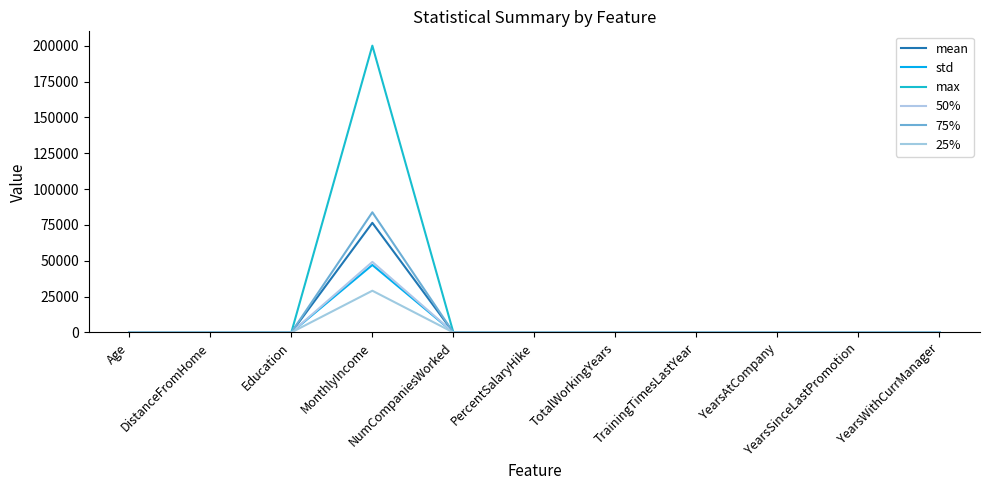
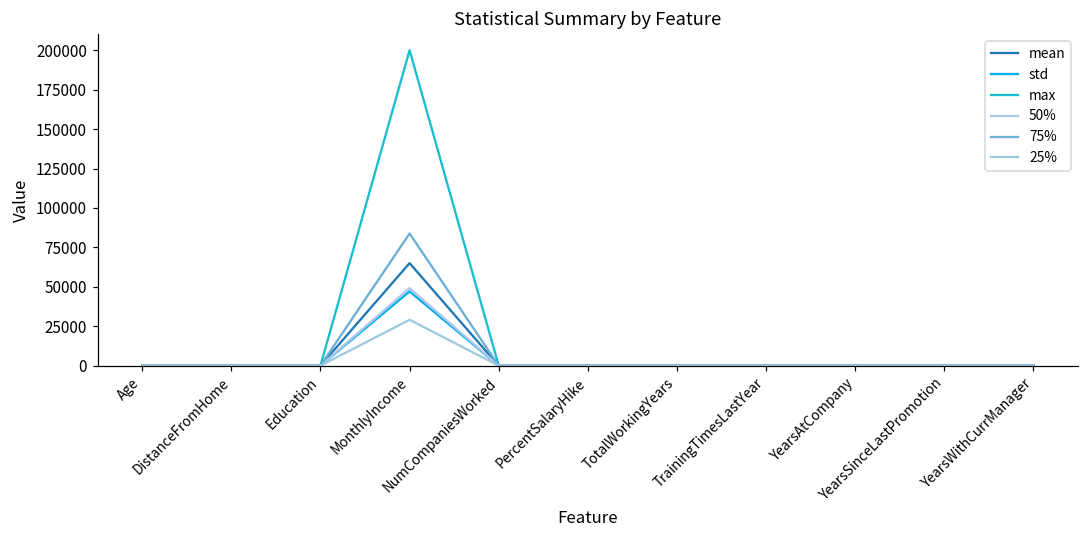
  {
    "mean": {
-     "MonthlyIncome": 76000
+     "MonthlyIncome": 65000
    }
  }
